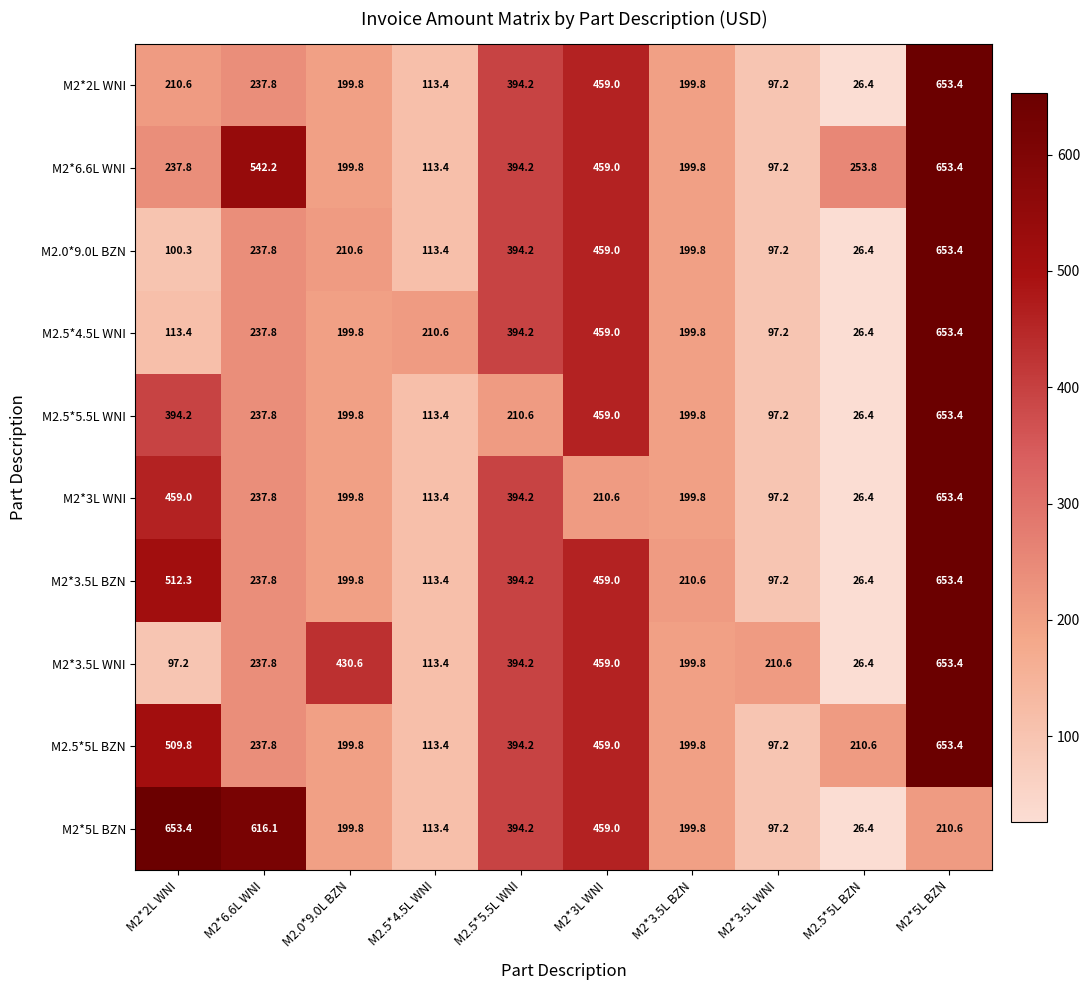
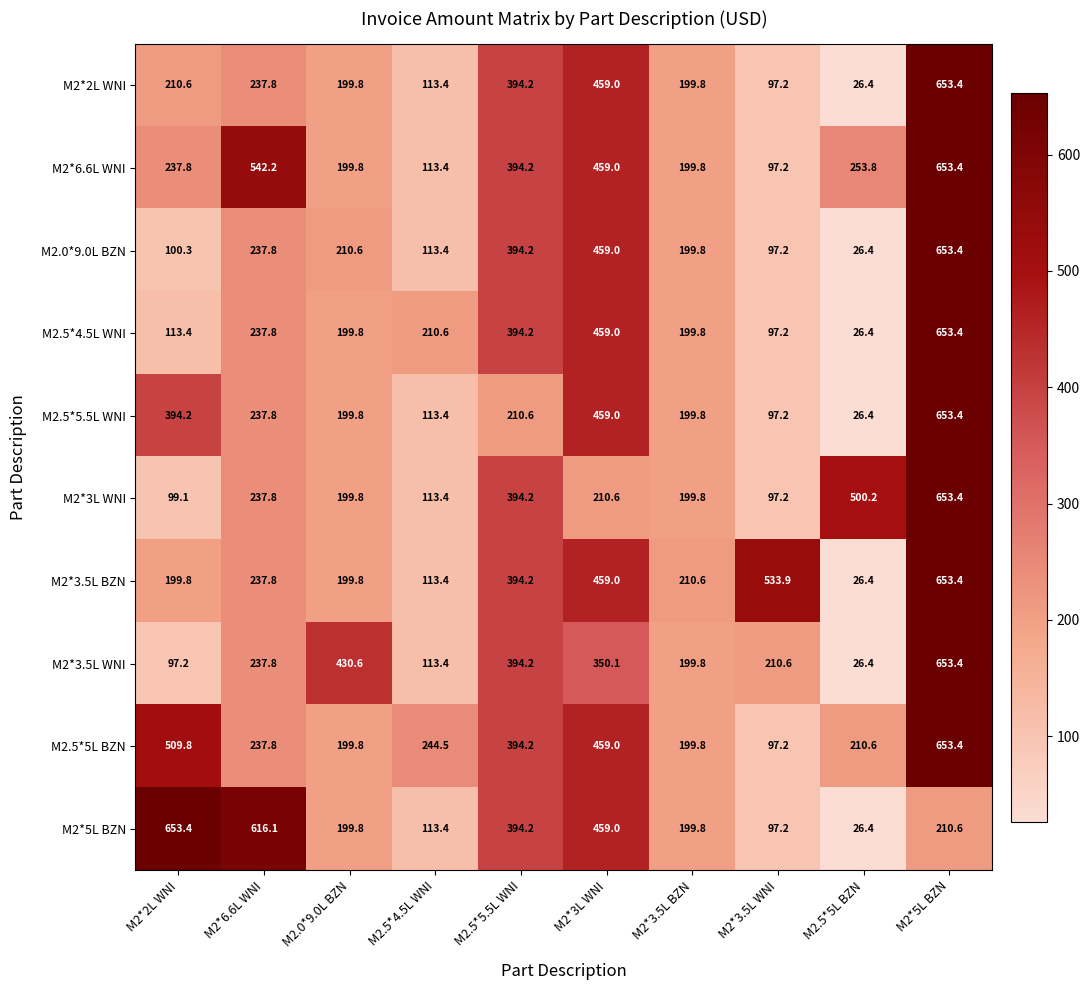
  {
    "M2*2L WNI": {
      "M2*2L WNI": 210.6,
      "M2*6.6L WNI": 237.8,
      "M2.0*9.0L BZN": 199.8,
      "M2.5*4.5L WNI": 113.4,
      "M2.5*5.5L WNI": 394.2,
      "M2*3L WNI": 459.0,
      "M2*3.5L BZN": 199.8,
      "M2*3.5L WNI": 97.2,
      "M2.5*5L BZN": 26.4,
      "M2*5L BZN": 653.4
    },
    "M2*6.6L WNI": {
      "M2*2L WNI": 237.8,
      "M2*6.6L WNI": 542.2,
      "M2.0*9.0L BZN": 199.8,
      "M2.5*4.5L WNI": 113.4,
      "M2.5*5.5L WNI": 394.2,
      "M2*3L WNI": 459.0,
      "M2*3.5L BZN": 199.8,
      "M2*3.5L WNI": 97.2,
      "M2.5*5L BZN": 253.8,
      "M2*5L BZN": 653.4
    },
    "M2.0*9.0L BZN": {
      "M2*2L WNI": 100.3,
      "M2*6.6L WNI": 237.8,
      "M2.0*9.0L BZN": 210.6,
      "M2.5*4.5L WNI": 113.4,
      "M2.5*5.5L WNI": 394.2,
      "M2*3L WNI": 459.0,
      "M2*3.5L BZN": 199.8,
      "M2*3.5L WNI": 97.2,
      "M2.5*5L BZN": 26.4,
      "M2*5L BZN": 653.4
    },
    "M2.5*4.5L WNI": {
      "M2*2L WNI": 113.4,
      "M2*6.6L WNI": 237.8,
      "M2.0*9.0L BZN": 199.8,
      "M2.5*4.5L WNI": 210.6,
      "M2.5*5.5L WNI": 394.2,
      "M2*3L WNI": 459.0,
      "M2*3.5L BZN": 199.8,
      "M2*3.5L WNI": 97.2,
      "M2.5*5L BZN": 26.4,
      "M2*5L BZN": 653.4
    },
    "M2.5*5.5L WNI": {
      "M2*2L WNI": 394.2,
      "M2*6.6L WNI": 237.8,
      "M2.0*9.0L BZN": 199.8,
      "M2.5*4.5L WNI": 113.4,
      "M2.5*5.5L WNI": 210.6,
      "M2*3L WNI": 459.0,
      "M2*3.5L BZN": 199.8,
      "M2*3.5L WNI": 97.2,
      "M2.5*5L BZN": 26.4,
      "M2*5L BZN": 653.4
    },
    "M2*3L WNI": {
-     "M2*2L WNI": 459.0,
+     "M2*2L WNI": 99.1,
      "M2*6.6L WNI": 237.8,
      "M2.0*9.0L BZN": 199.8,
      "M2.5*4.5L WNI": 113.4,
      "M2.5*5.5L WNI": 394.2,
      "M2*3L WNI": 210.6,
      "M2*3.5L BZN": 199.8,
      "M2*3.5L WNI": 97.2,
-     "M2.5*5L BZN": 26.4,
+     "M2.5*5L BZN": 500.2,
      "M2*5L BZN": 653.4
    },
    "M2*3.5L BZN": {
-     "M2*2L WNI": 512.3,
+     "M2*2L WNI": 199.8,
      "M2*6.6L WNI": 237.8,
      "M2.0*9.0L BZN": 199.8,
      "M2.5*4.5L WNI": 113.4,
      "M2.5*5.5L WNI": 394.2,
      "M2*3L WNI": 459.0,
      "M2*3.5L BZN": 210.6,
-     "M2*3.5L WNI": 97.2,
+     "M2*3.5L WNI": 533.9,
      "M2.5*5L BZN": 26.4,
      "M2*5L BZN": 653.4
    },
    "M2*3.5L WNI": {
      "M2*2L WNI": 97.2,
      "M2*6.6L WNI": 237.8,
      "M2.0*9.0L BZN": 430.6,
      "M2.5*4.5L WNI": 113.4,
      "M2.5*5.5L WNI": 394.2,
-     "M2*3L WNI": 459.0,
+     "M2*3L WNI": 350.1,
      "M2*3.5L BZN": 199.8,
      "M2*3.5L WNI": 210.6,
      "M2.5*5L BZN": 26.4,
      "M2*5L BZN": 653.4
    },
    "M2.5*5L BZN": {
      "M2*2L WNI": 509.8,
      "M2*6.6L WNI": 237.8,
      "M2.0*9.0L BZN": 199.8,
-     "M2.5*4.5L WNI": 113.4,
+     "M2.5*4.5L WNI": 244.5,
      "M2.5*5.5L WNI": 394.2,
      "M2*3L WNI": 459.0,
      "M2*3.5L BZN": 199.8,
      "M2*3.5L WNI": 97.2,
      "M2.5*5L BZN": 210.6,
      "M2*5L BZN": 653.4
    },
    "M2*5L BZN": {
      "M2*2L WNI": 653.4,
      "M2*6.6L WNI": 616.1,
      "M2.0*9.0L BZN": 199.8,
      "M2.5*4.5L WNI": 113.4,
      "M2.5*5.5L WNI": 394.2,
      "M2*3L WNI": 459.0,
      "M2*3.5L BZN": 199.8,
      "M2*3.5L WNI": 97.2,
      "M2.5*5L BZN": 26.4,
      "M2*5L BZN": 210.6
    }
  }
